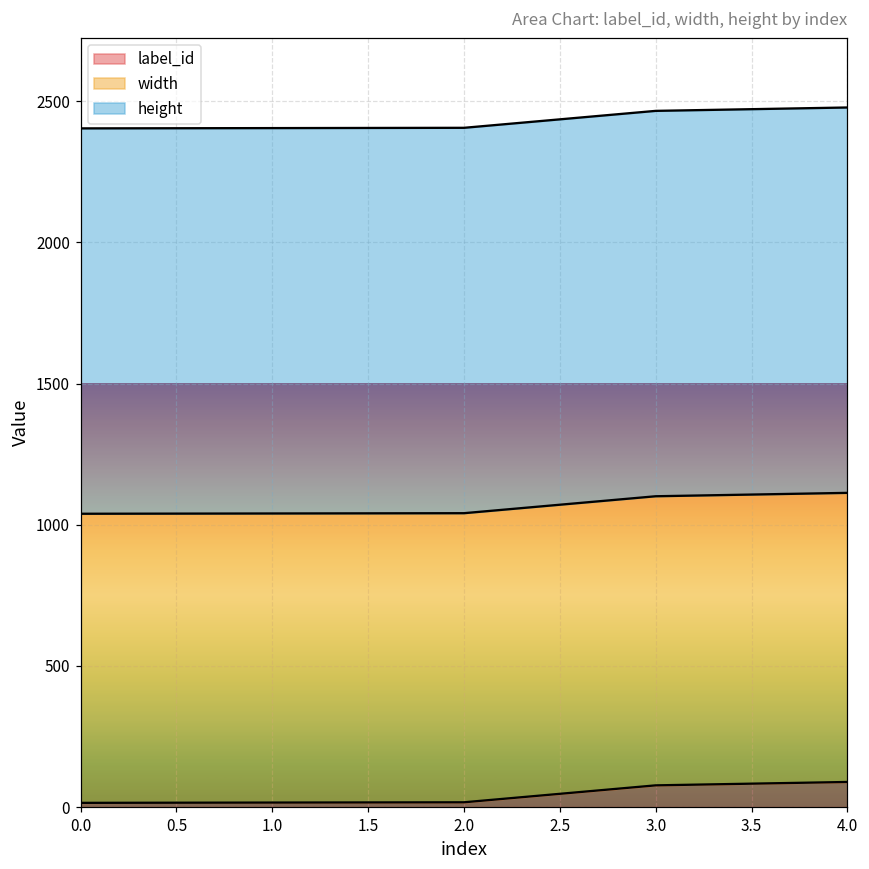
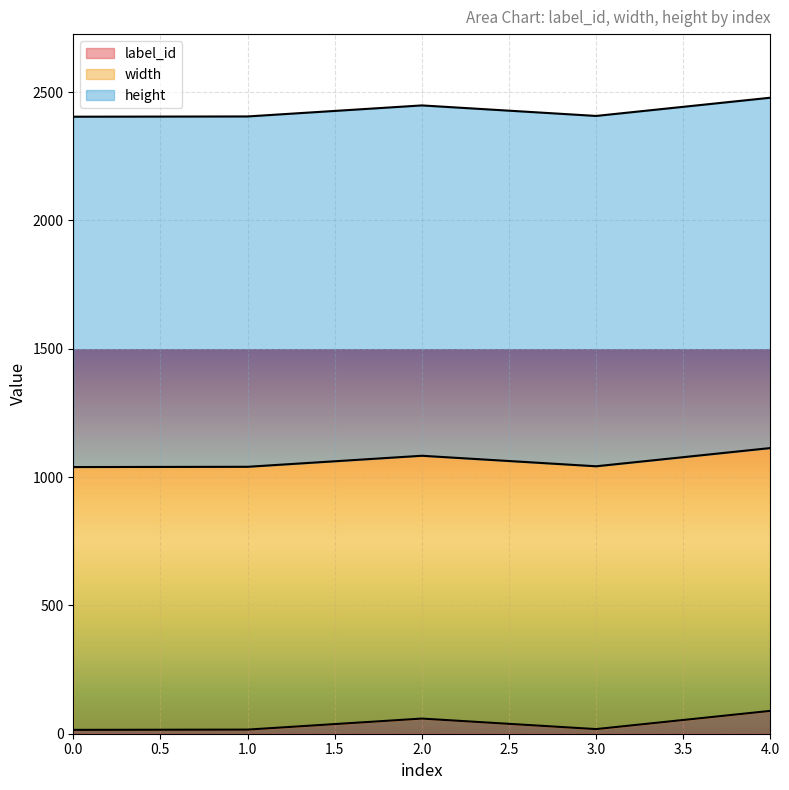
  {
    "label_id": {
      "0.0": 20,
      "1.0": 20,
-     "2.0": 20,
-     "3.0": 80,
+     "2.0": 60,
+     "3.0": 20,
      "4.0": 90
    },
    "width": {
      "0.0": 1020,
      "1.0": 1020,
      "2.0": 1020,
      "3.0": 1020,
      "4.0": 1020
    },
    "height": {
      "0.0": 1370,
      "1.0": 1370,
      "2.0": 1370,
      "3.0": 1370,
      "4.0": 1370
    }
  }
